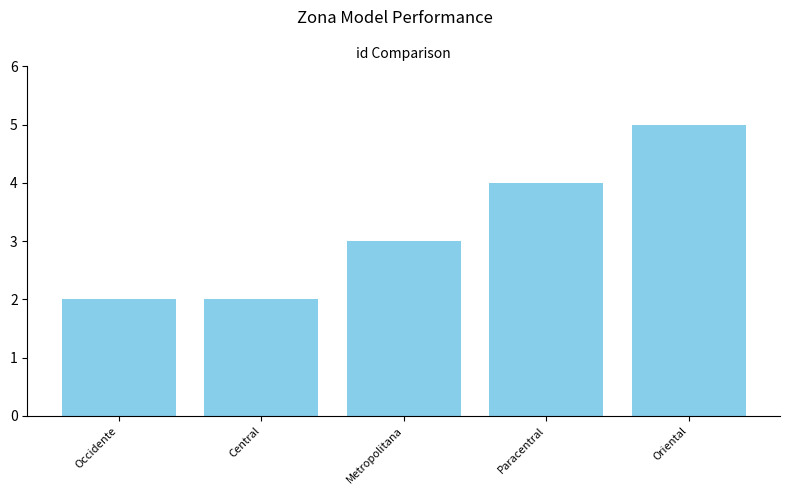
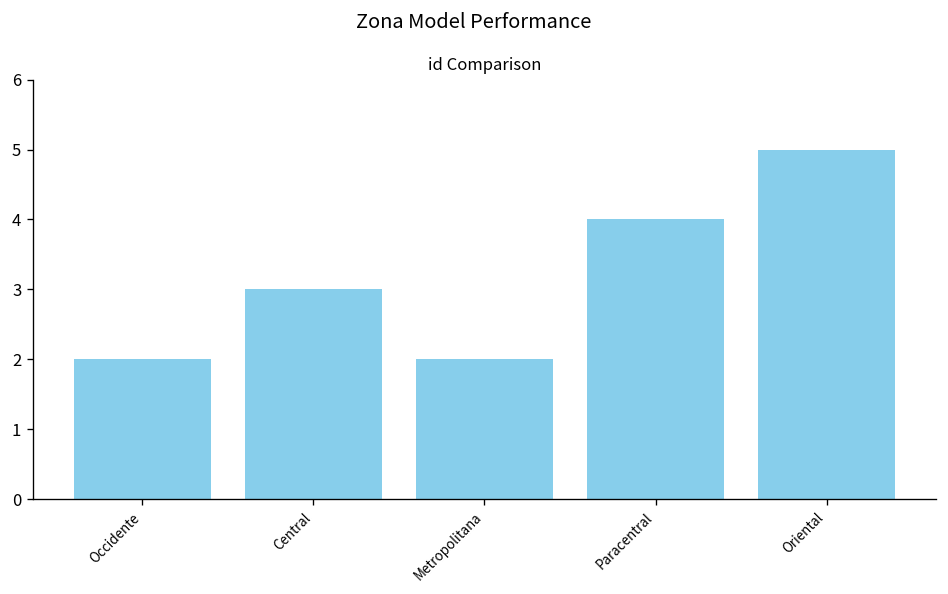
  {
    "Occidente": 2,
-   "Central": 2,
-   "Metropolitana": 3,
+   "Central": 3,
+   "Metropolitana": 2,
    "Paracentral": 4,
    "Oriental": 5
  }
